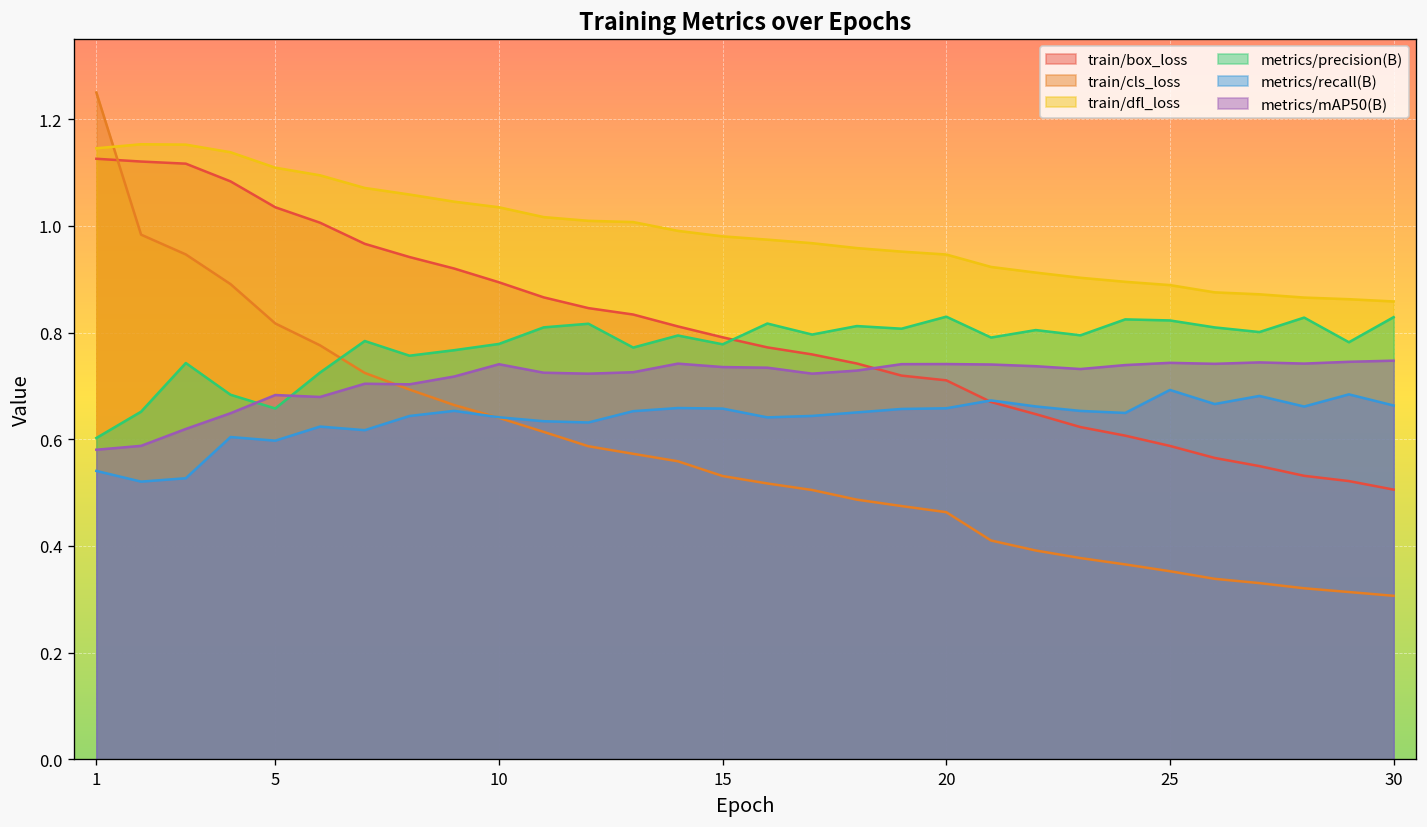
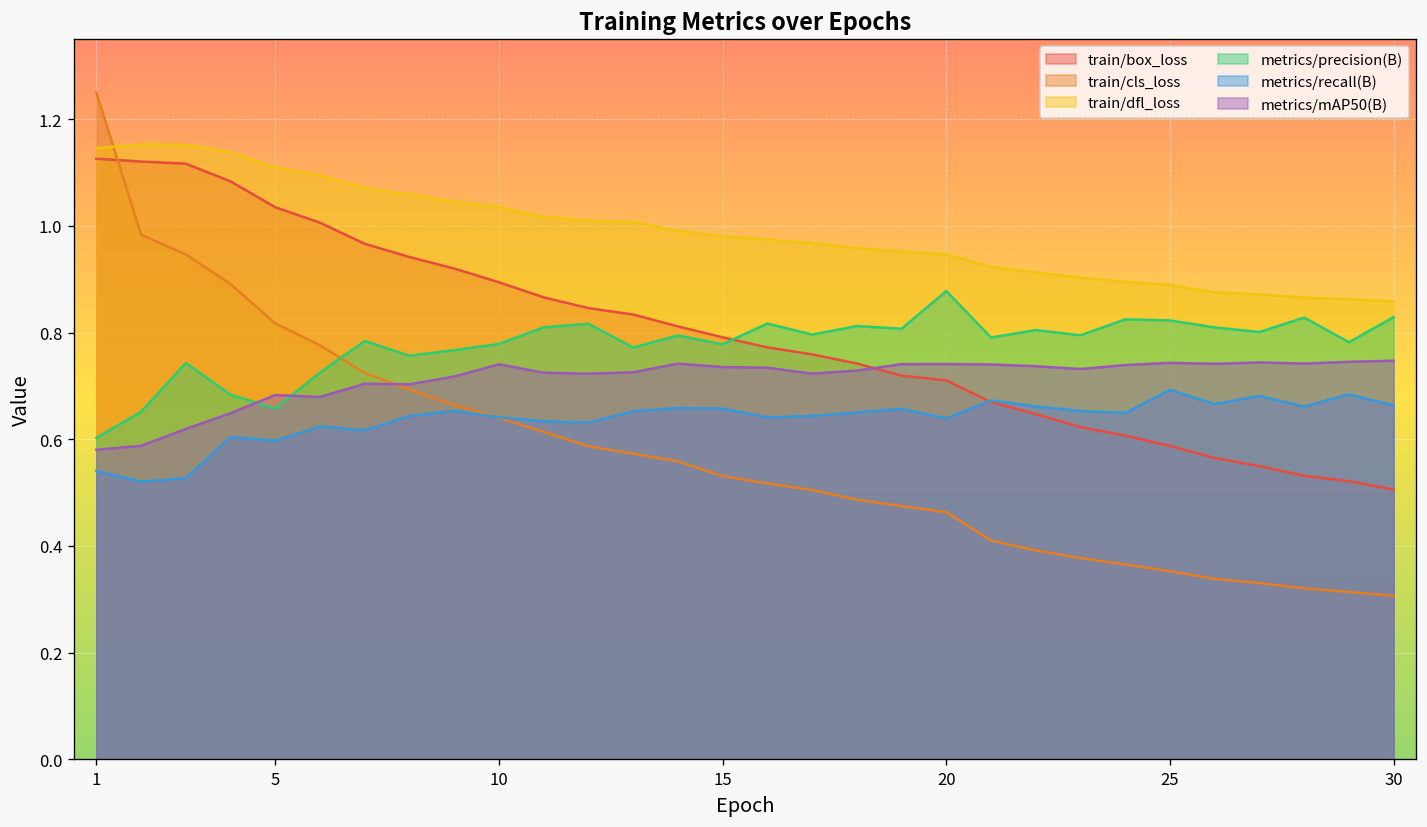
  {
    "metrics/precision(B)": {
      "1": 0.60,
      "5": 0.66,
      "10": 0.78,
      "15": 0.78,
-     "20": 0.83,
+     "20": 0.88,
      "25": 0.82,
      "30": 0.83
    },
    "metrics/recall(B)": {
      "1": 0.54,
      "5": 0.60,
      "15": 0.66,
-     "20": 0.66,
+     "20": 0.64,
      "25": 0.69,
      "30": 0.66
    },
    "metrics/mAP50(B)": {
      "1": 0.58,
      "5": 0.68,
      "10": 0.74,
      "15": 0.74,
      "20": 0.74,
      "25": 0.74,
      "30": 0.75
    }
  }
